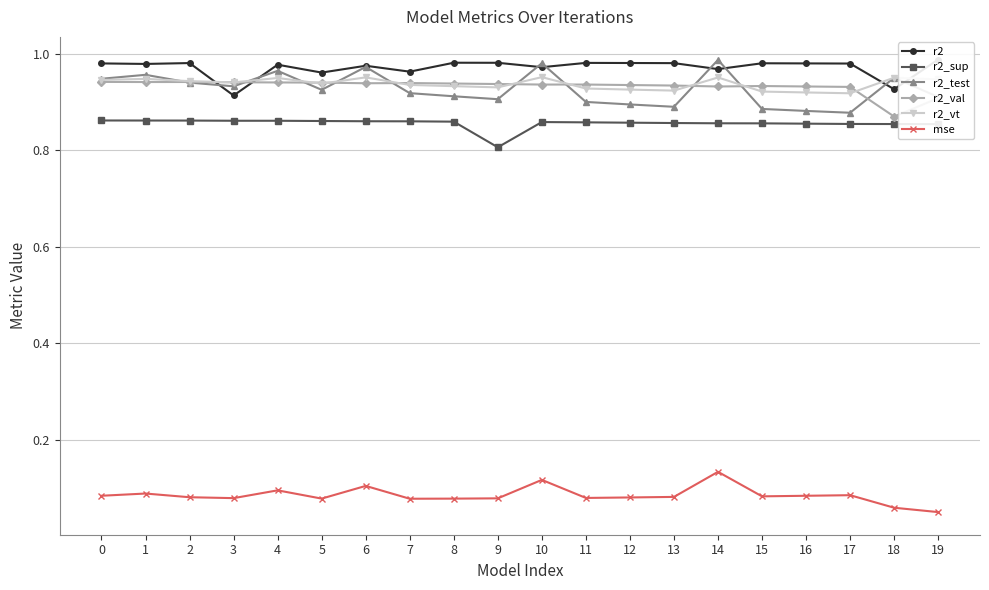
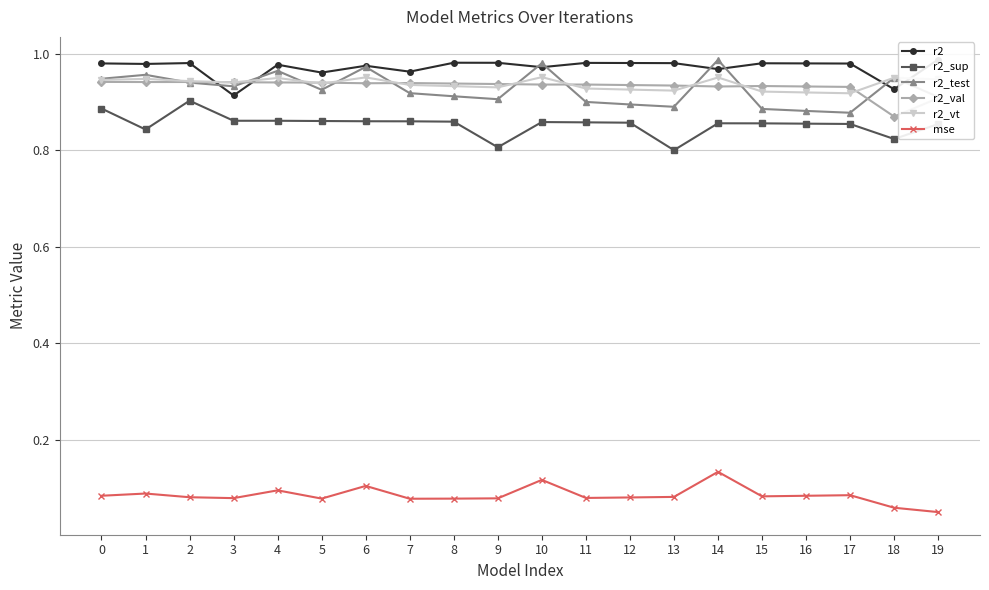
  {
    "r2": {
      "0": 0.98,
      "1": 0.98,
      "2": 0.98,
      "3": 0.91,
      "4": 0.98,
      "5": 0.96,
      "7": 0.96,
      "8": 0.98,
      "9": 0.98,
      "10": 0.97,
      "11": 0.98,
      "12": 0.98,
      "13": 0.98,
      "14": 0.97,
      "15": 0.98,
      "16": 0.98,
      "17": 0.98,
      "18": 0.93
    },
    "r2_sup": {
-     "0": 0.86,
-     "1": 0.86,
-     "2": 0.86,
+     "0": 0.89,
+     "1": 0.84,
+     "2": 0.90,
      "3": 0.86,
      "4": 0.86,
      "5": 0.86,
      "6": 0.86,
      "7": 0.86,
      "8": 0.86,
      "9": 0.81,
      "10": 0.86,
      "11": 0.86,
      "12": 0.86,
-     "13": 0.86,
+     "13": 0.80,
      "14": 0.86,
      "15": 0.86,
      "16": 0.86,
      "17": 0.85,
-     "18": 0.85
+     "18": 0.82
    },
    "mse": {
      "0": 0.08,
      "1": 0.09,
      "2": 0.08,
      "3": 0.08,
      "4": 0.10,
      "5": 0.08,
      "6": 0.11,
      "7": 0.08,
      "8": 0.08,
      "9": 0.08,
      "10": 0.12,
      "11": 0.08,
      "12": 0.08,
      "13": 0.08,
      "14": 0.13,
      "15": 0.08,
      "16": 0.08,
      "17": 0.09,
      "18": 0.06,
      "19": 0.05
    }
  }
